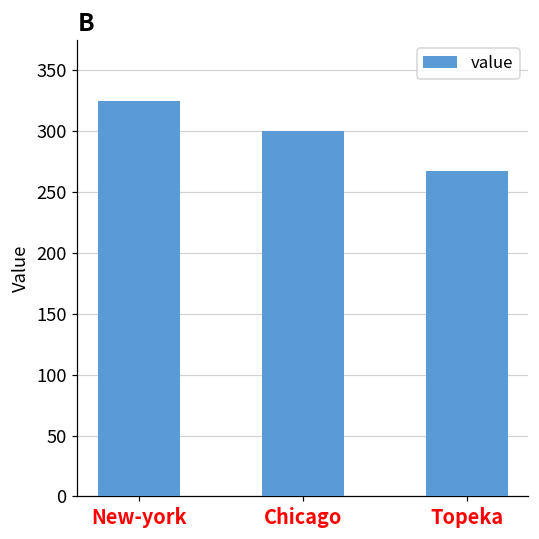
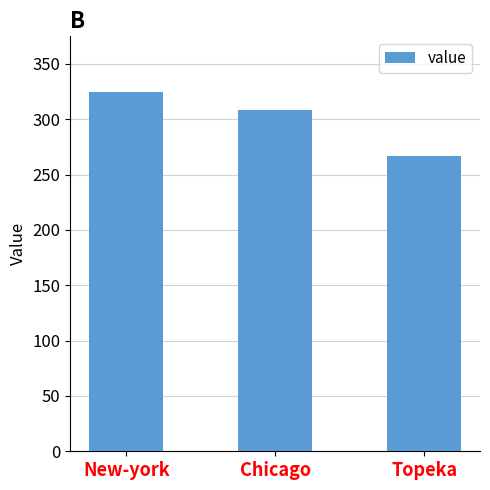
  {
    "New-york": 325,
-   "Chicago": 300,
+   "Chicago": 308,
    "Topeka": 267
  }
